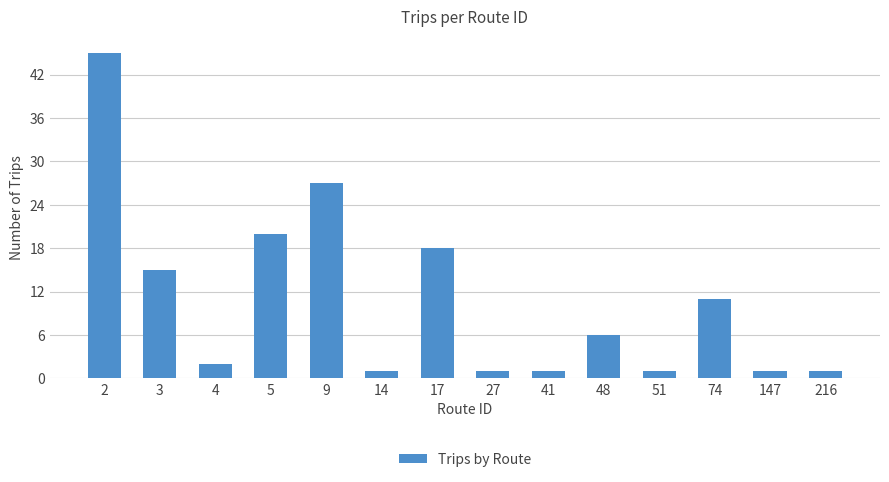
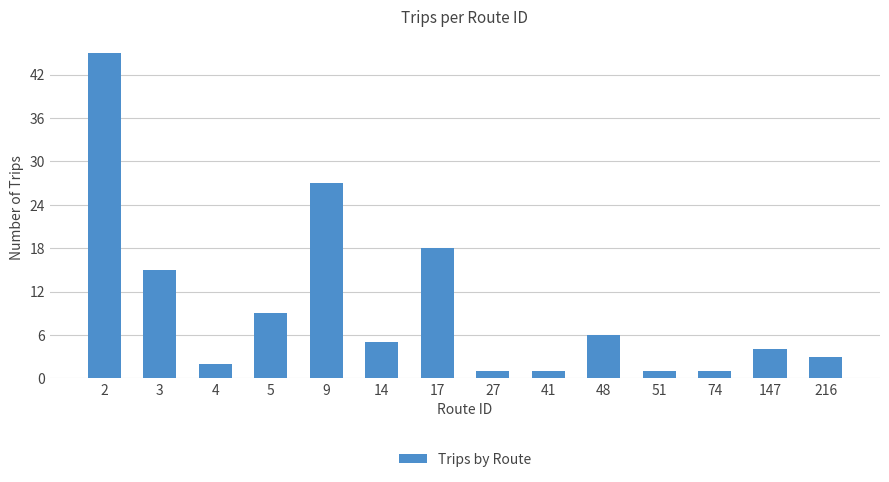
  {
    "2": 45,
    "3": 15,
    "4": 2,
-   "5": 20,
+   "5": 9,
    "9": 27,
-   "14": 1,
+   "14": 5,
    "17": 18,
    "27": 1,
    "41": 1,
    "48": 6,
    "51": 1,
-   "74": 11,
-   "147": 1,
-   "216": 1
+   "74": 1,
+   "147": 4,
+   "216": 3
  }
